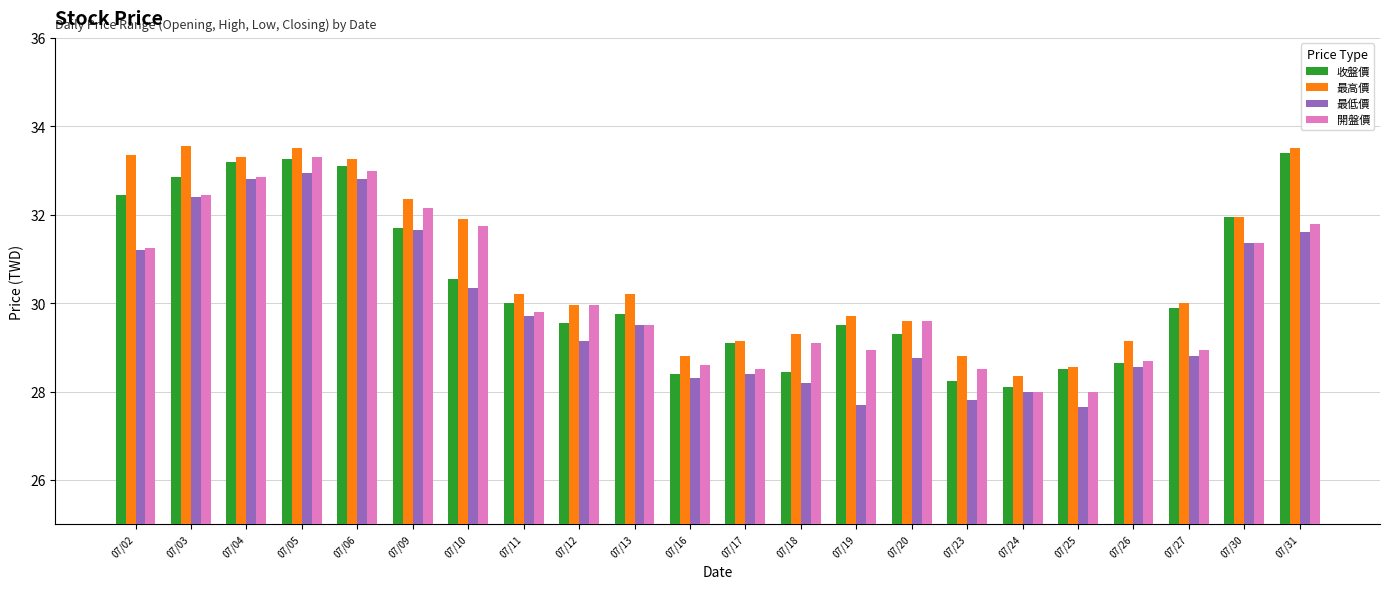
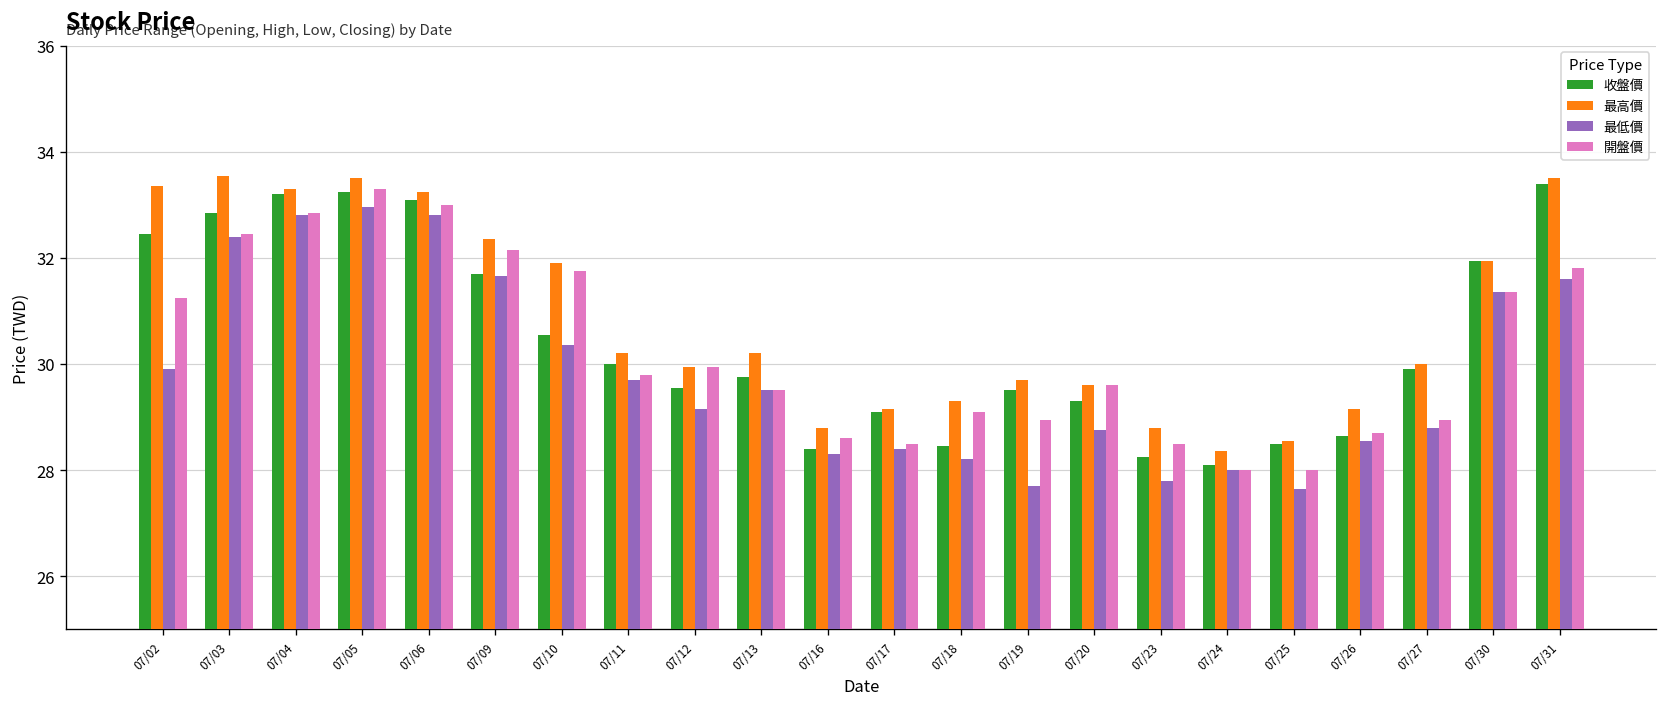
  {
    "收盤價": {
      "07/02": 32.5,
      "07/03": 32.9,
      "07/04": 33.2,
      "07/05": 33.3,
      "07/06": 33.1,
      "07/09": 31.7,
      "07/10": 30.6,
      "07/11": 30.0,
      "07/12": 29.6,
      "07/13": 29.8,
      "07/16": 28.4,
      "07/17": 29.1,
      "07/18": 28.5,
      "07/19": 29.5,
      "07/20": 29.3,
      "07/23": 28.3,
      "07/24": 28.1,
      "07/25": 28.5,
      "07/26": 28.7,
      "07/27": 29.9,
      "07/30": 32.0,
      "07/31": 33.4
    },
    "最高價": {
      "07/02": 33.4,
      "07/03": 33.6,
      "07/04": 33.3,
      "07/05": 33.5,
      "07/06": 33.3,
      "07/09": 32.4,
      "07/10": 31.9,
      "07/11": 30.2,
      "07/12": 30.0,
      "07/13": 30.2,
      "07/16": 28.8,
      "07/17": 29.2,
      "07/18": 29.3,
      "07/19": 29.7,
      "07/20": 29.6,
      "07/23": 28.8,
      "07/24": 28.4,
      "07/25": 28.6,
      "07/26": 29.2,
      "07/27": 30.0,
      "07/30": 32.0,
      "07/31": 33.5
    },
    "最低價": {
-     "07/02": 31.2,
+     "07/02": 29.9,
      "07/03": 32.4,
      "07/04": 32.8,
      "07/05": 33.0,
      "07/06": 32.8,
      "07/09": 31.7,
      "07/10": 30.4,
      "07/11": 29.7,
      "07/12": 29.2,
      "07/13": 29.5,
      "07/16": 28.3,
      "07/17": 28.4,
      "07/18": 28.2,
      "07/19": 27.7,
      "07/20": 28.8,
      "07/23": 27.8,
      "07/24": 28.0,
      "07/25": 27.7,
      "07/26": 28.6,
      "07/27": 28.8,
      "07/30": 31.4,
      "07/31": 31.6
    },
    "開盤價": {
      "07/02": 31.3,
      "07/03": 32.5,
      "07/04": 32.9,
      "07/05": 33.3,
      "07/06": 33.0,
      "07/09": 32.2,
      "07/10": 31.8,
      "07/11": 29.8,
      "07/12": 30.0,
      "07/13": 29.5,
      "07/16": 28.6,
      "07/17": 28.5,
      "07/18": 29.1,
      "07/19": 29.0,
      "07/20": 29.6,
      "07/23": 28.5,
      "07/24": 28.0,
      "07/25": 28.0,
      "07/26": 28.7,
      "07/27": 29.0,
      "07/30": 31.4,
      "07/31": 31.8
    }
  }
